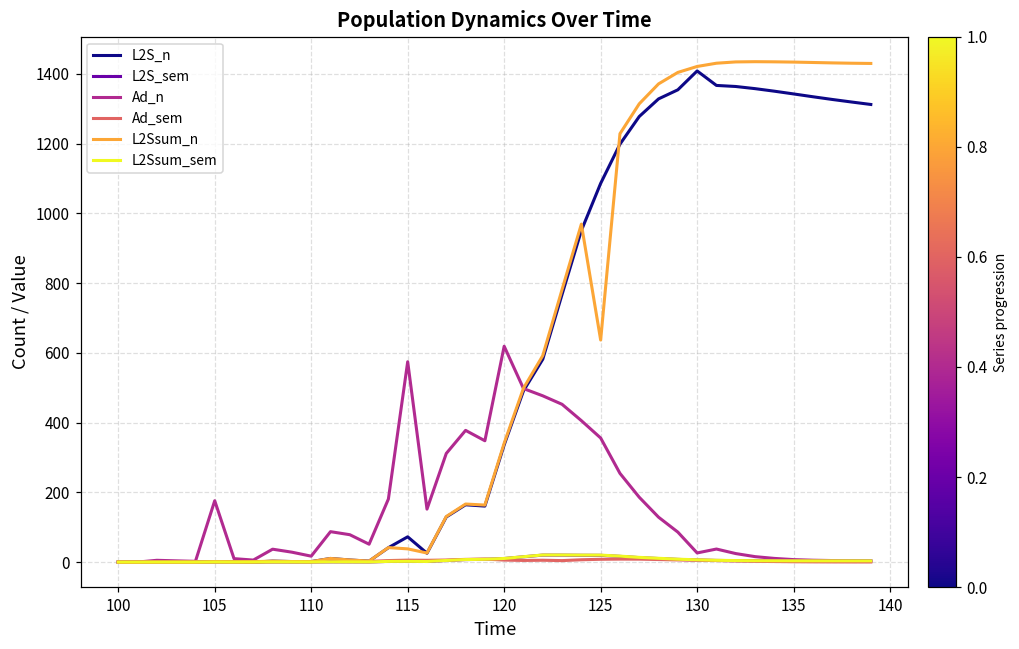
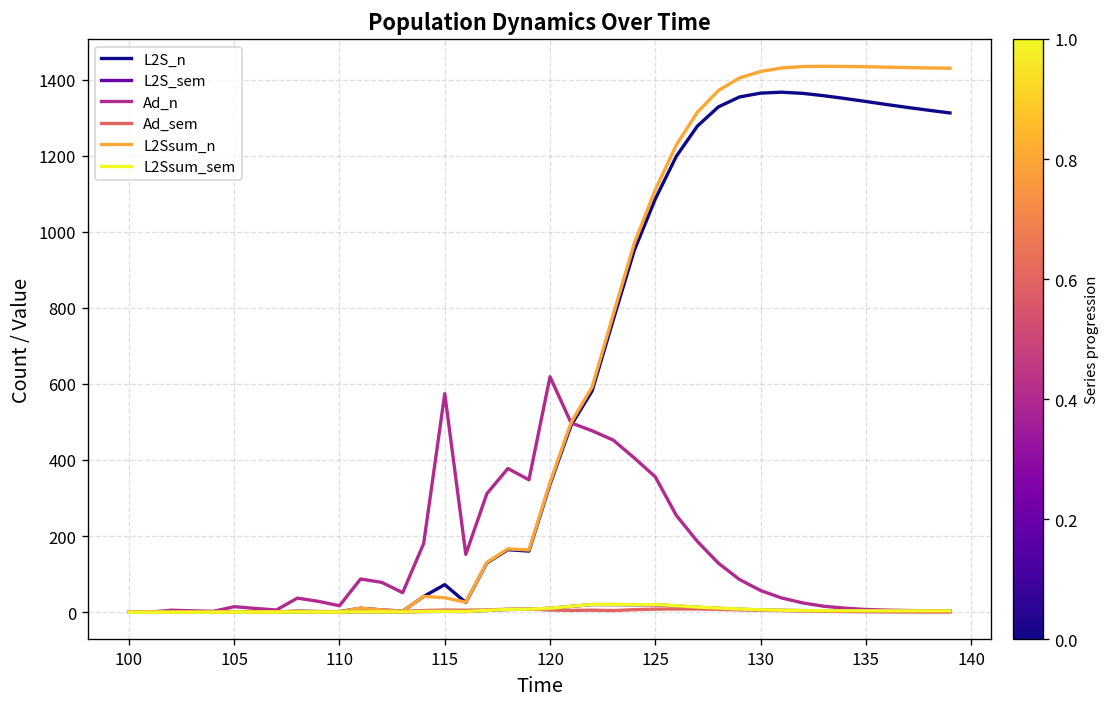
  {
    "L2S_n": {
      "115": 70,
      "125": 1090,
-     "130": 1410,
+     "130": 1360,
      "135": 1340
    },
    "Ad_n": {
-     "105": 180,
+     "105": 10,
      "110": 20,
      "115": 570,
      "120": 620,
      "125": 360,
-     "130": 30
+     "130": 60
    },
    "Ad_sem": {
      "125": 10
    },
    "L2Ssum_n": {
      "115": 40,
-     "125": 640,
+     "125": 1110,
      "130": 1420,
      "135": 1430
    }
  }
